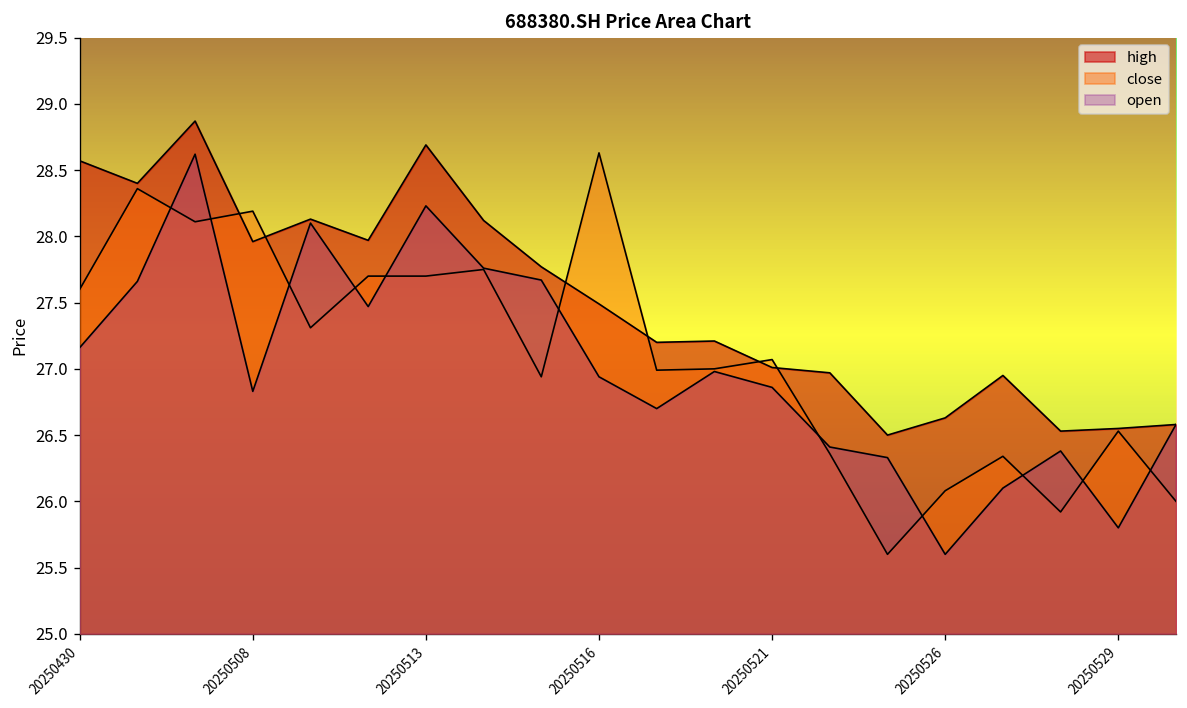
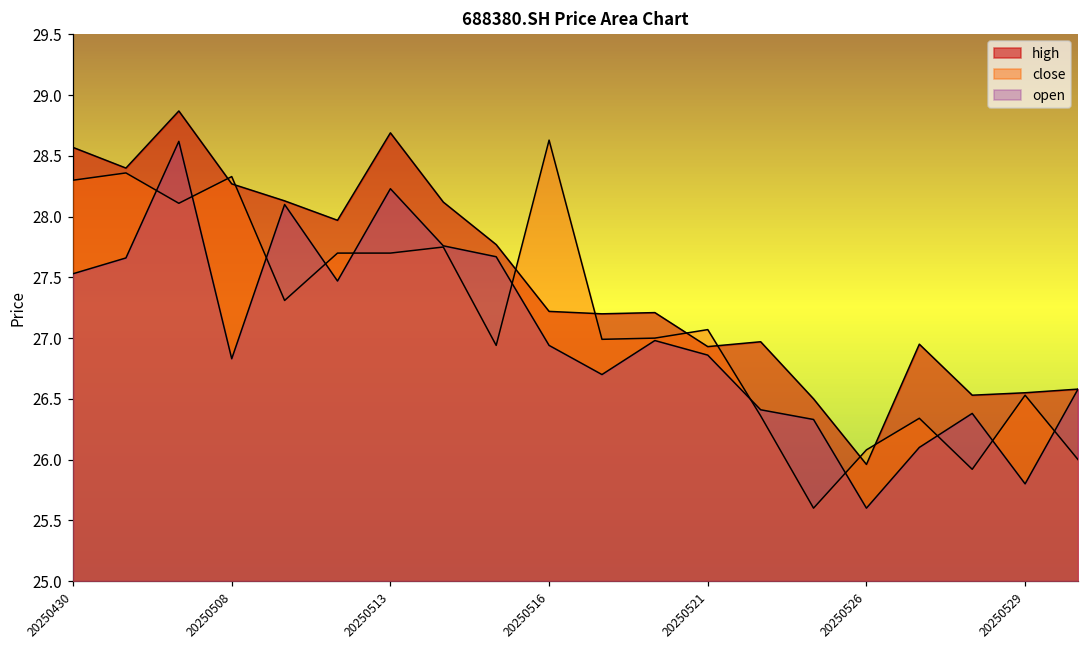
  {
    "high": {
      "20250430": 28.57,
-     "20250508": 27.96,
+     "20250508": 28.27,
      "20250513": 28.69,
-     "20250516": 27.49,
-     "20250521": 27.01,
-     "20250526": 26.63
+     "20250516": 27.22,
+     "20250521": 26.93,
+     "20250526": 25.96
    },
    "close": {
-     "20250430": 27.6,
-     "20250508": 28.19,
+     "20250430": 28.3,
+     "20250508": 28.33,
      "20250513": 27.70,
      "20250516": 28.63,
      "20250521": 27.07,
      "20250526": 26.08
    },
    "open": {
-     "20250430": 27.16,
+     "20250430": 27.53,
      "20250508": 26.83,
      "20250513": 28.23,
      "20250516": 26.94,
      "20250521": 26.86,
      "20250526": 25.60,
      "20250529": 25.80
    }
  }
